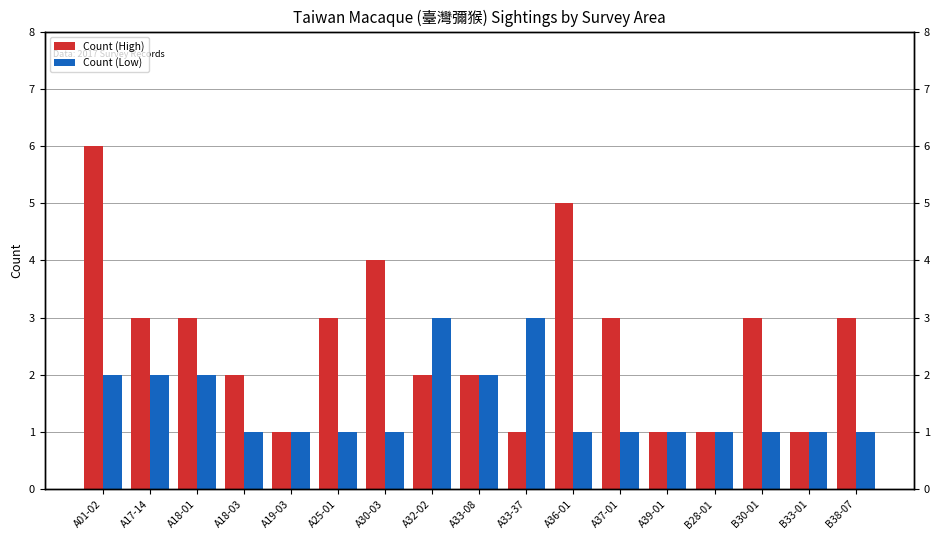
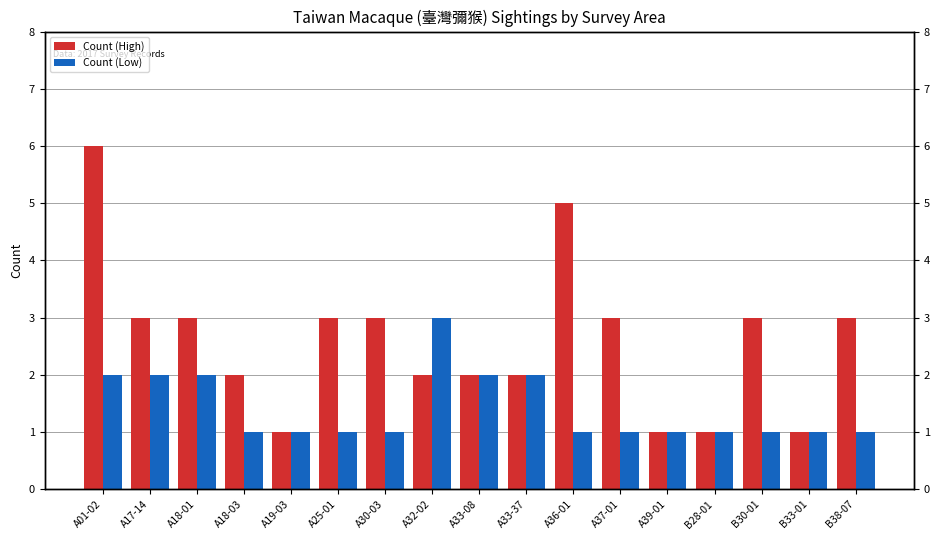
  {
    "Count (High)": {
      "A01-02": 6,
      "A17-14": 3,
      "A18-01": 3,
      "A18-03": 2,
      "A19-03": 1,
      "A25-01": 3,
-     "A30-03": 4,
+     "A30-03": 3,
      "A32-02": 2,
      "A33-08": 2,
-     "A33-37": 1,
+     "A33-37": 2,
      "A36-01": 5,
      "A37-01": 3,
      "A39-01": 1,
      "B28-01": 1,
      "B30-01": 3,
      "B33-01": 1,
      "B38-07": 3
    },
    "Count (Low)": {
      "A01-02": 2,
      "A17-14": 2,
      "A18-01": 2,
      "A18-03": 1,
      "A19-03": 1,
      "A25-01": 1,
      "A30-03": 1,
      "A32-02": 3,
      "A33-08": 2,
-     "A33-37": 3,
+     "A33-37": 2,
      "A36-01": 1,
      "A37-01": 1,
      "A39-01": 1,
      "B28-01": 1,
      "B30-01": 1,
      "B33-01": 1,
      "B38-07": 1
    }
  }
